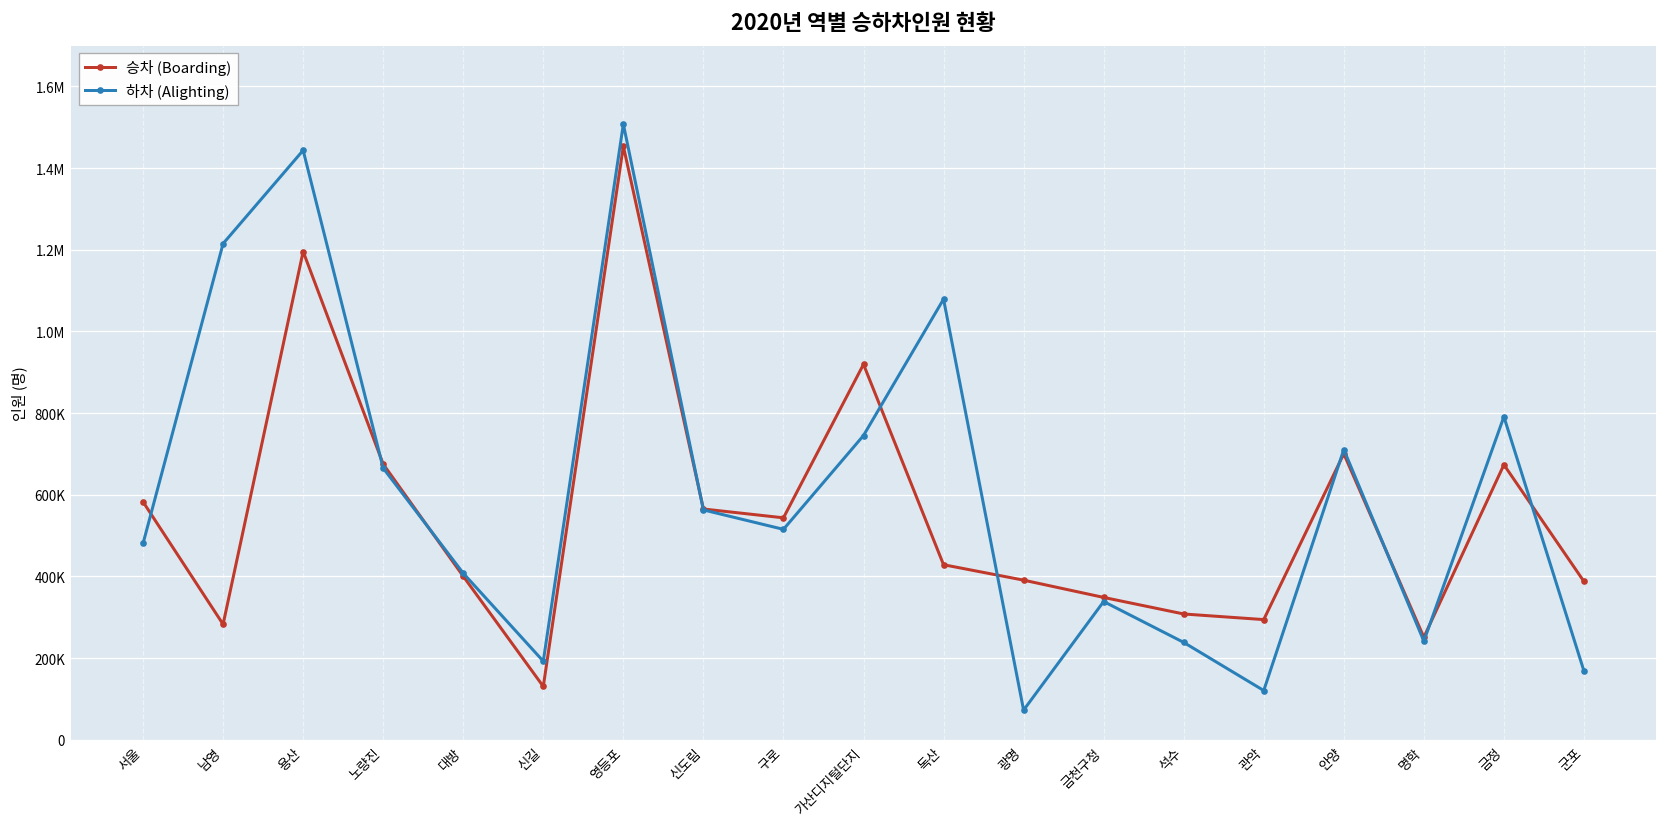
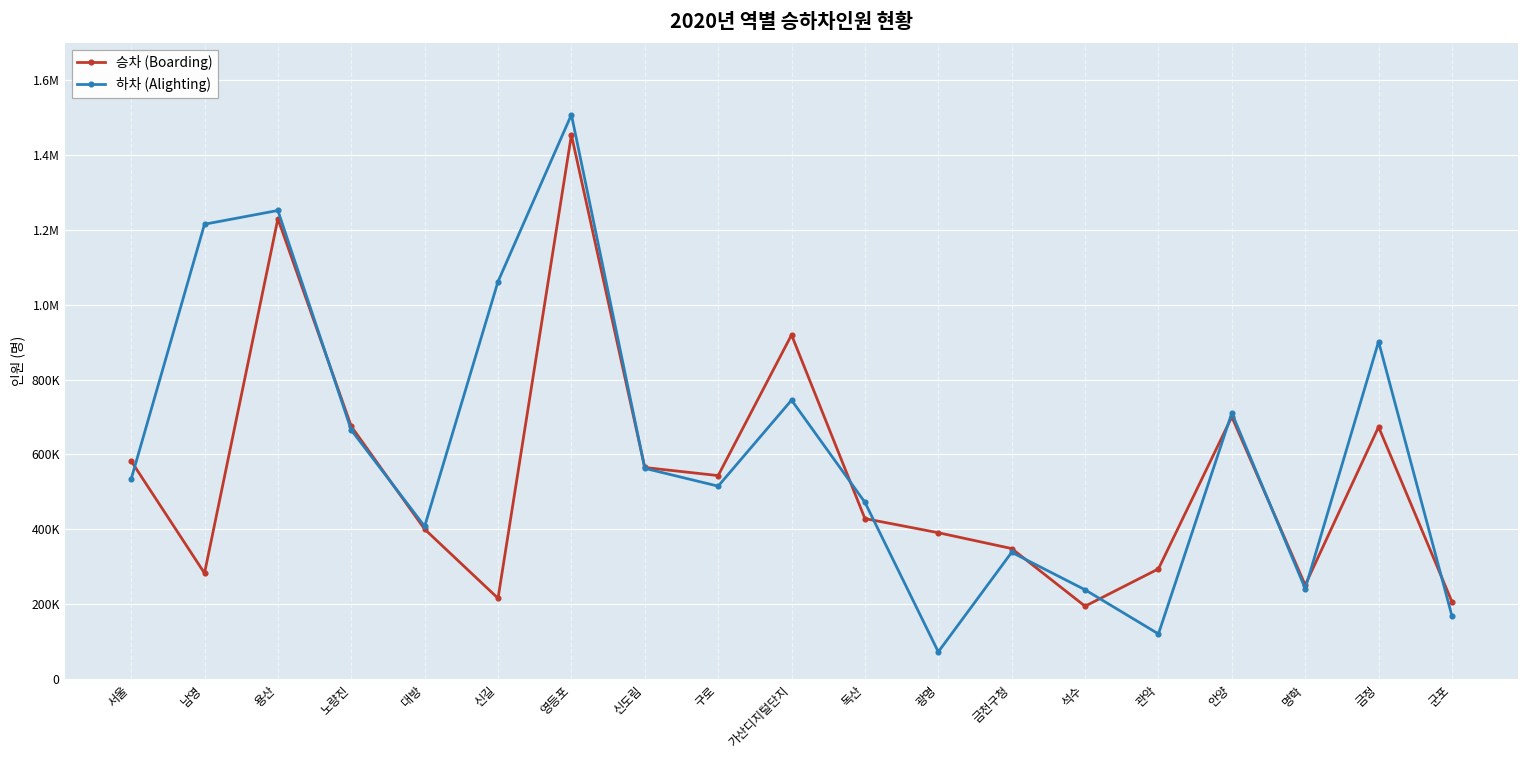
  {
    "승차 (Boarding)": {
      "서울": 580000,
      "남영": 280000,
-     "용산": 1200000,
+     "용산": 1230000,
      "노량진": 680000,
      "대방": 400000,
-     "신길": 130000,
+     "신길": 220000,
      "영등포": 1450000,
      "구로": 540000,
      "가산디지털단지": 920000,
      "독산": 430000,
      "광명": 390000,
      "금천구청": 350000,
-     "석수": 310000,
+     "석수": 190000,
      "관악": 290000,
      "안양": 700000,
      "명학": 250000,
      "금정": 670000,
-     "군포": 390000
+     "군포": 210000
    },
    "하차 (Alighting)": {
-     "서울": 480000,
+     "서울": 530000,
      "남영": 1220000,
-     "용산": 1440000,
+     "용산": 1250000,
      "노량진": 670000,
      "대방": 410000,
-     "신길": 190000,
+     "신길": 1060000,
      "영등포": 1510000,
      "구로": 520000,
      "가산디지털단지": 750000,
-     "독산": 1080000,
+     "독산": 470000,
      "광명": 70000,
      "금천구청": 340000,
      "석수": 240000,
      "관악": 120000,
      "안양": 710000,
      "명학": 240000,
-     "금정": 790000,
+     "금정": 900000,
      "군포": 170000
    }
  }
